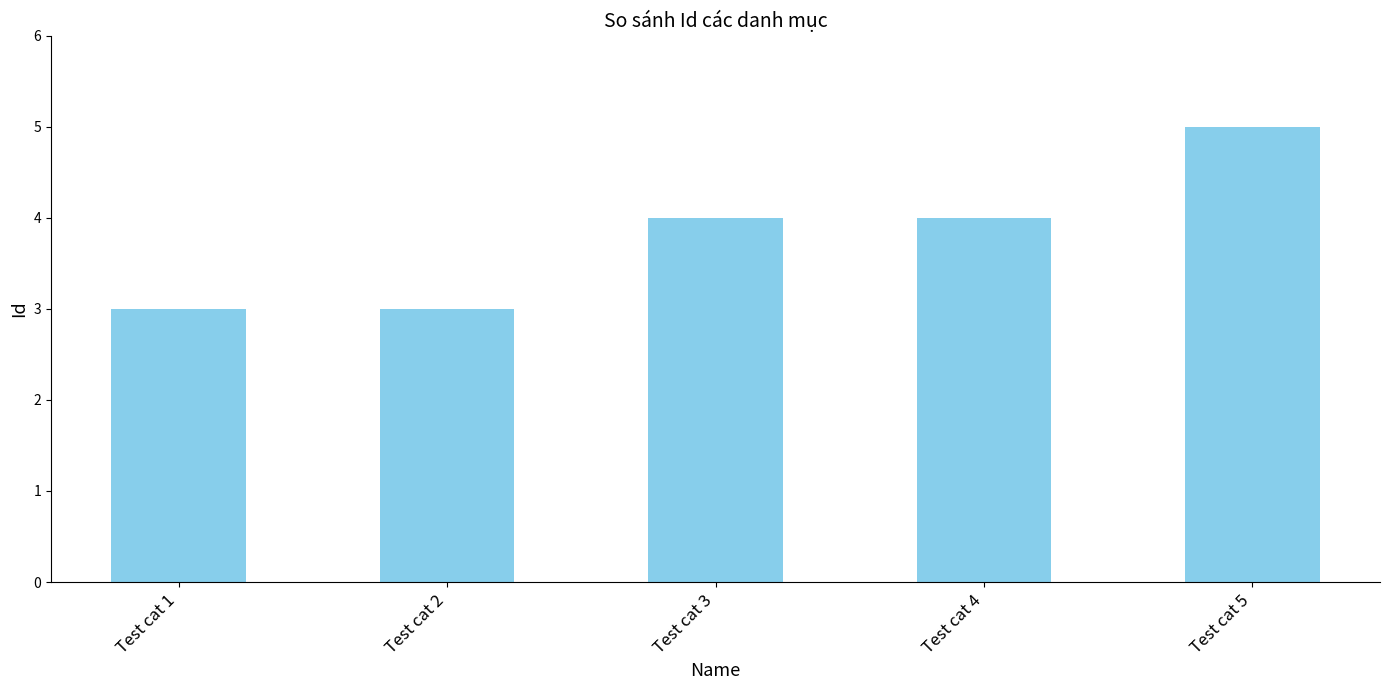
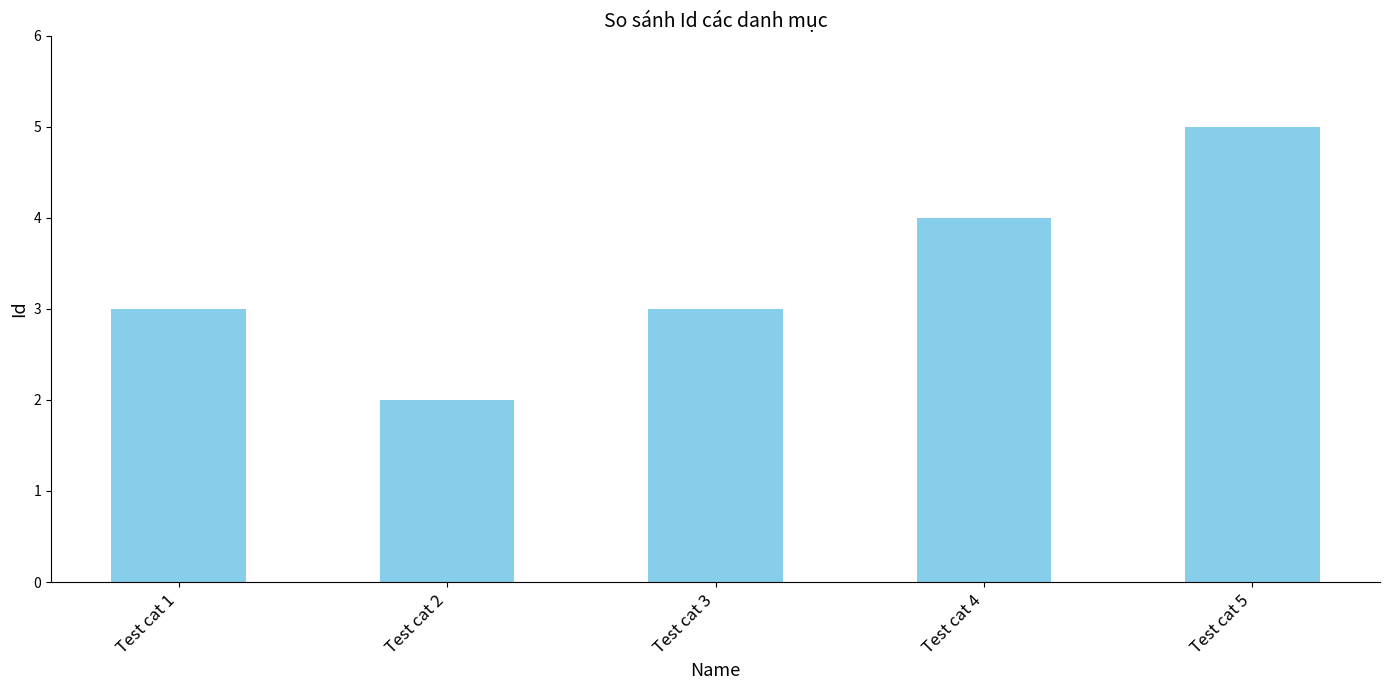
  {
    "Test cat 1": 3,
-   "Test cat 2": 3,
-   "Test cat 3": 4,
+   "Test cat 2": 2,
+   "Test cat 3": 3,
    "Test cat 4": 4,
    "Test cat 5": 5
  }
